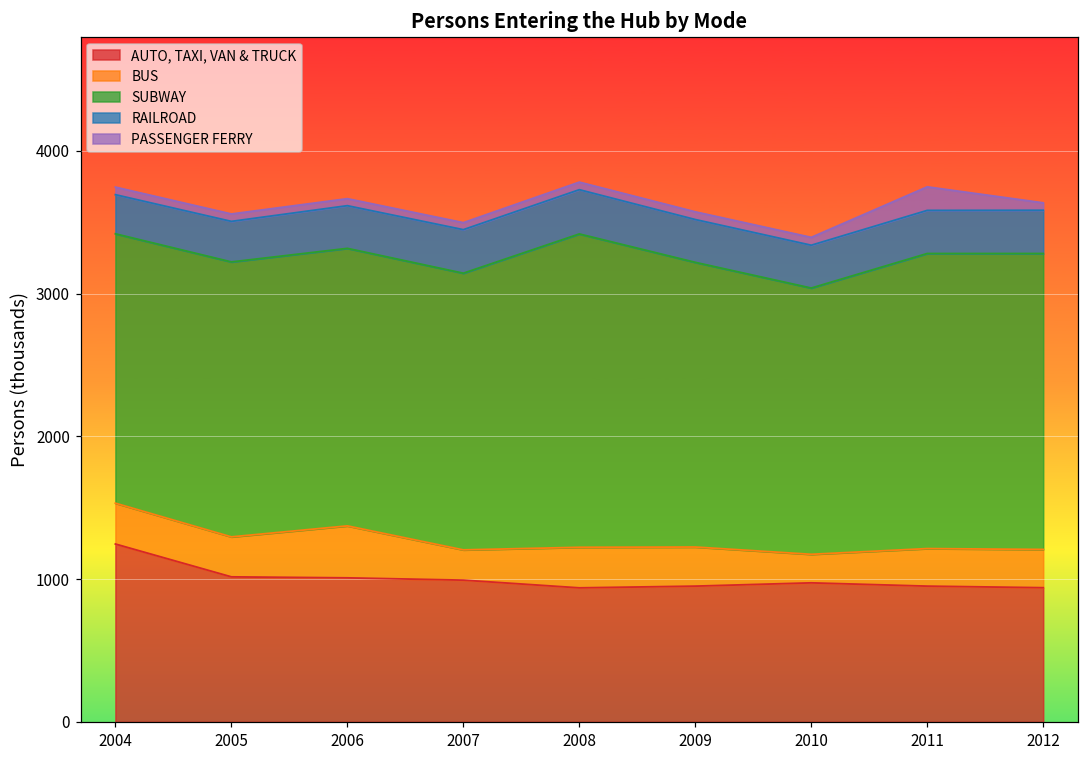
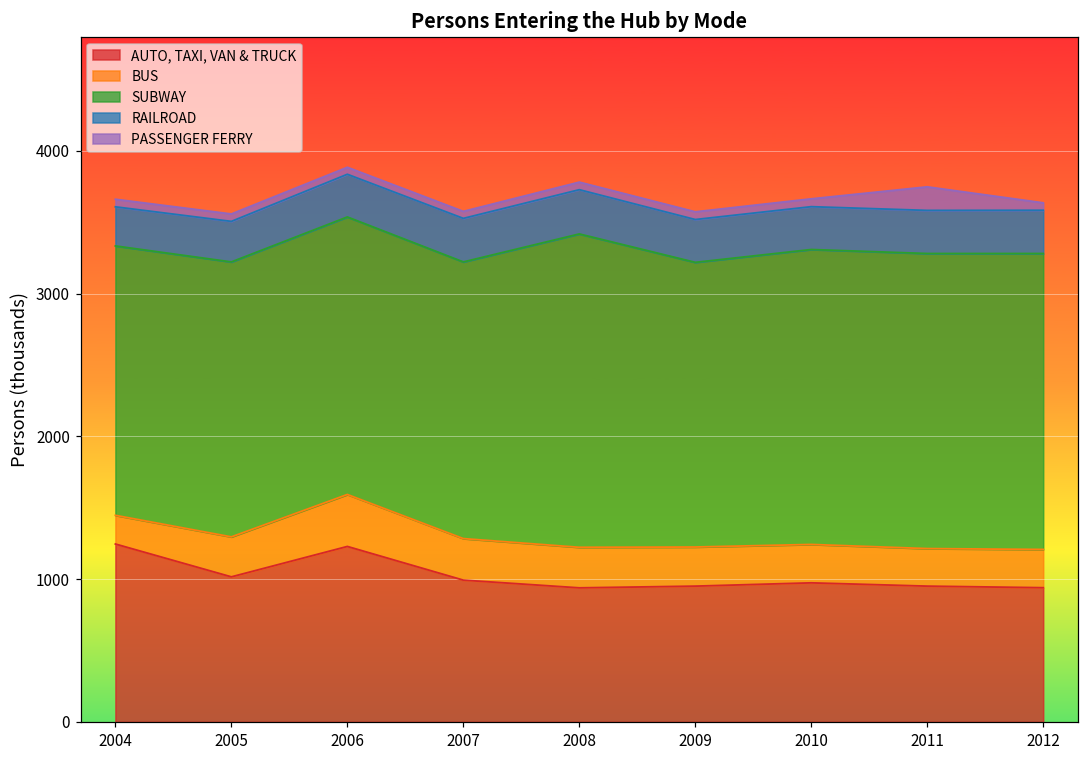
  {
    "AUTO, TAXI, VAN & TRUCK": {
      "2004": 1250,
      "2005": 1020,
-     "2006": 1010,
+     "2006": 1230,
      "2007": 990,
      "2008": 940,
      "2009": 950,
      "2010": 970,
      "2011": 950,
      "2012": 940
    },
    "BUS": {
-     "2004": 290,
+     "2004": 200,
      "2005": 280,
      "2006": 360,
-     "2007": 210,
+     "2007": 290,
      "2008": 280,
      "2009": 270,
-     "2010": 200,
+     "2010": 270,
      "2011": 260,
      "2012": 270
    },
    "SUBWAY": {
      "2004": 1890,
      "2005": 1930,
      "2006": 1940,
      "2007": 1940,
      "2008": 2200,
      "2009": 1990,
-     "2010": 1870,
+     "2010": 2070,
      "2011": 2070,
      "2012": 2070
    },
    "RAILROAD": {
      "2004": 270,
      "2005": 280,
      "2006": 300,
      "2007": 310,
      "2008": 310,
      "2009": 300,
      "2010": 300,
      "2011": 300,
      "2012": 300
    },
    "PASSENGER FERRY": {
      "2004": 50,
      "2005": 50,
      "2006": 50,
      "2007": 50,
      "2008": 50,
      "2009": 50,
      "2010": 60,
      "2011": 170,
      "2012": 50
    }
  }
